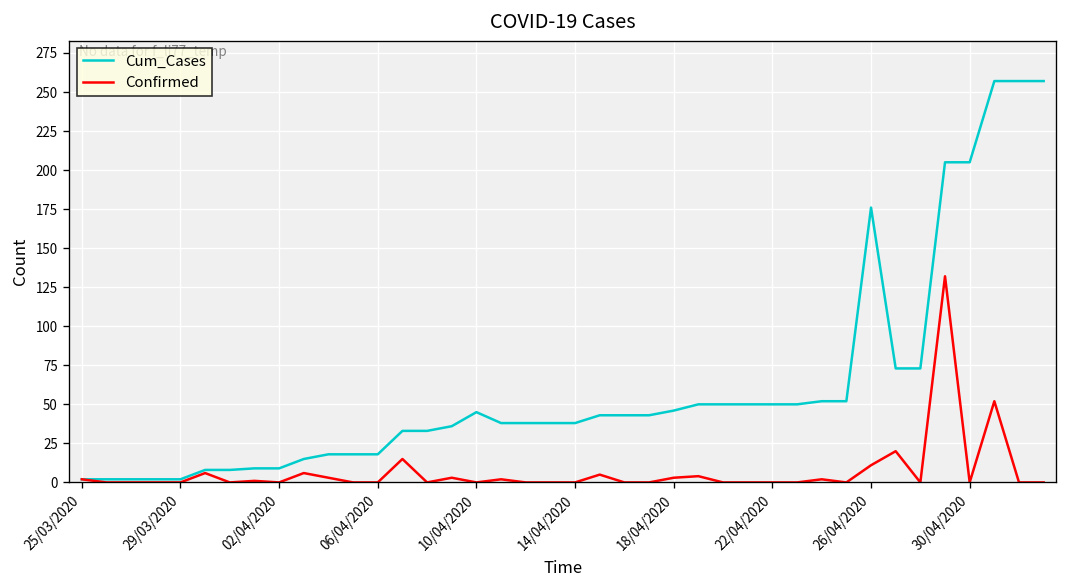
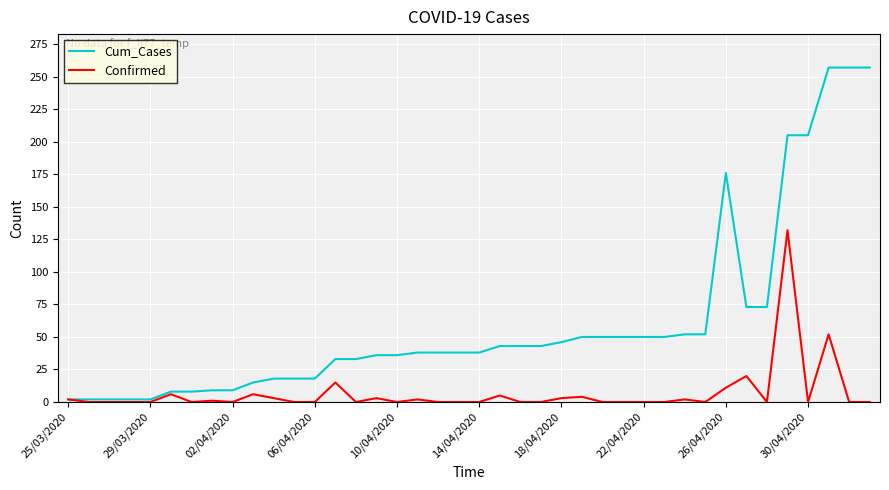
  {
    "Cum_Cases": {
      "29/03/2020": 2,
      "02/04/2020": 9,
      "06/04/2020": 18,
-     "10/04/2020": 45,
+     "10/04/2020": 36,
      "14/04/2020": 38,
      "18/04/2020": 46,
      "22/04/2020": 50,
      "26/04/2020": 176,
      "30/04/2020": 205
    },
    "Confirmed": {
      "29/03/2020": 0,
      "02/04/2020": 0,
      "06/04/2020": 0,
      "10/04/2020": 0,
      "14/04/2020": 0,
      "18/04/2020": 3,
      "22/04/2020": 0,
      "26/04/2020": 11,
      "30/04/2020": 0
    }
  }
